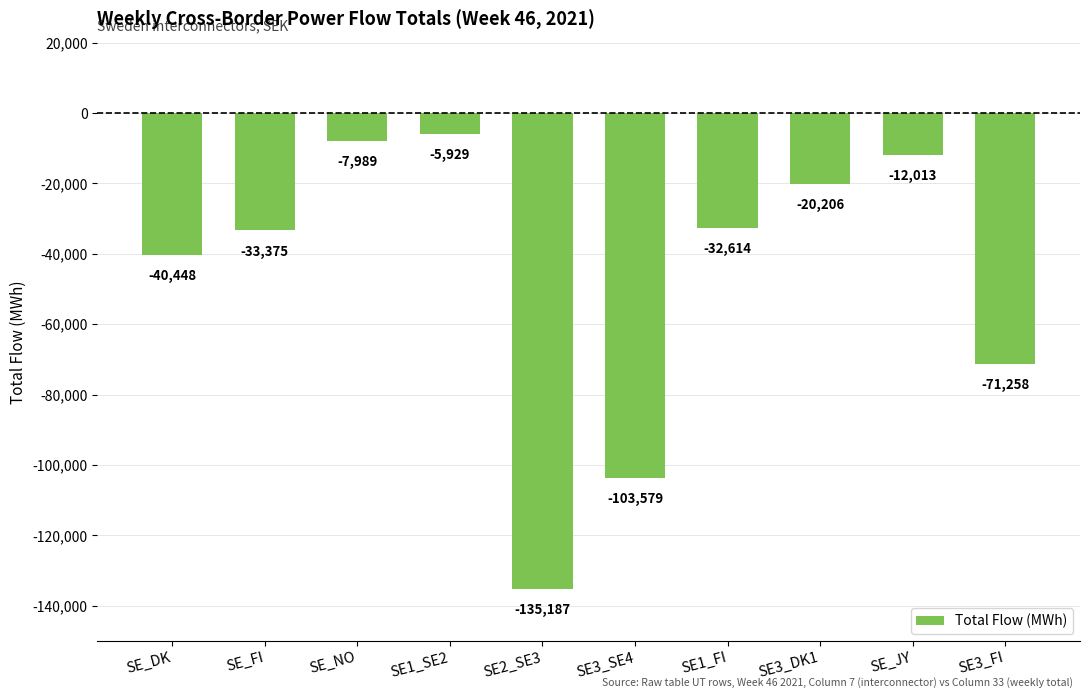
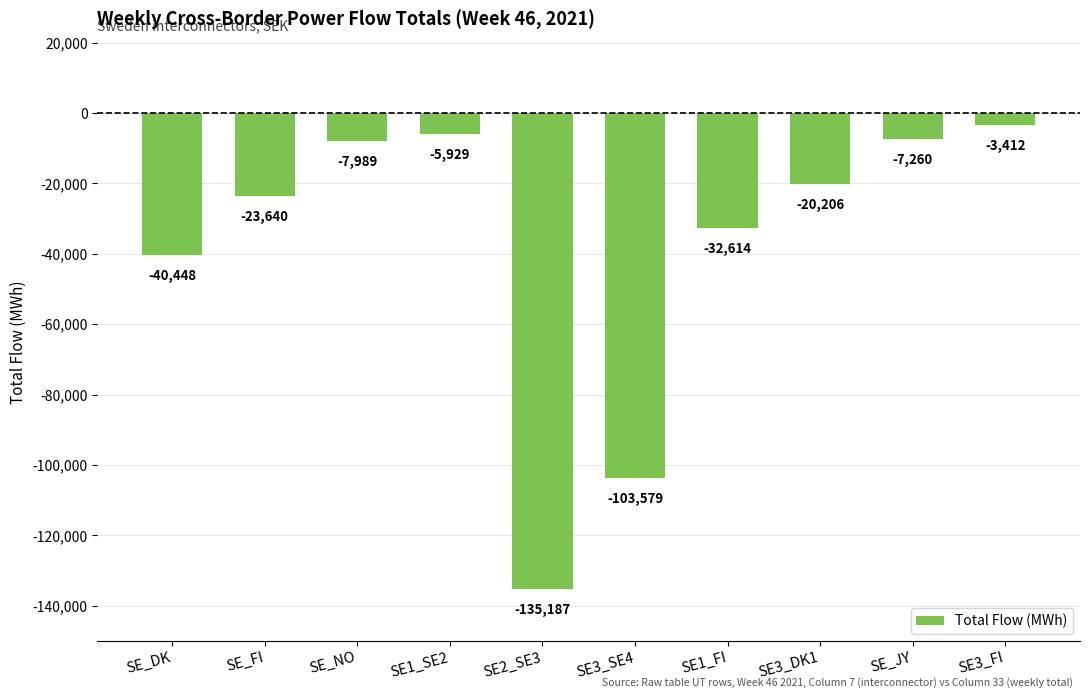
  {
    "SE_DK": "-40,448",
-   "SE_FI": "-33,375",
+   "SE_FI": "-23,640",
    "SE_NO": "-7,989",
    "SE1_SE2": "-5,929",
    "SE2_SE3": "-135,187",
    "SE3_SE4": "-103,579",
    "SE1_FI": "-32,614",
    "SE3_DK1": "-20,206",
-   "SE_JY": "-12,013",
-   "SE3_FI": "-71,258"
+   "SE_JY": "-7,260",
+   "SE3_FI": "-3,412"
  }
